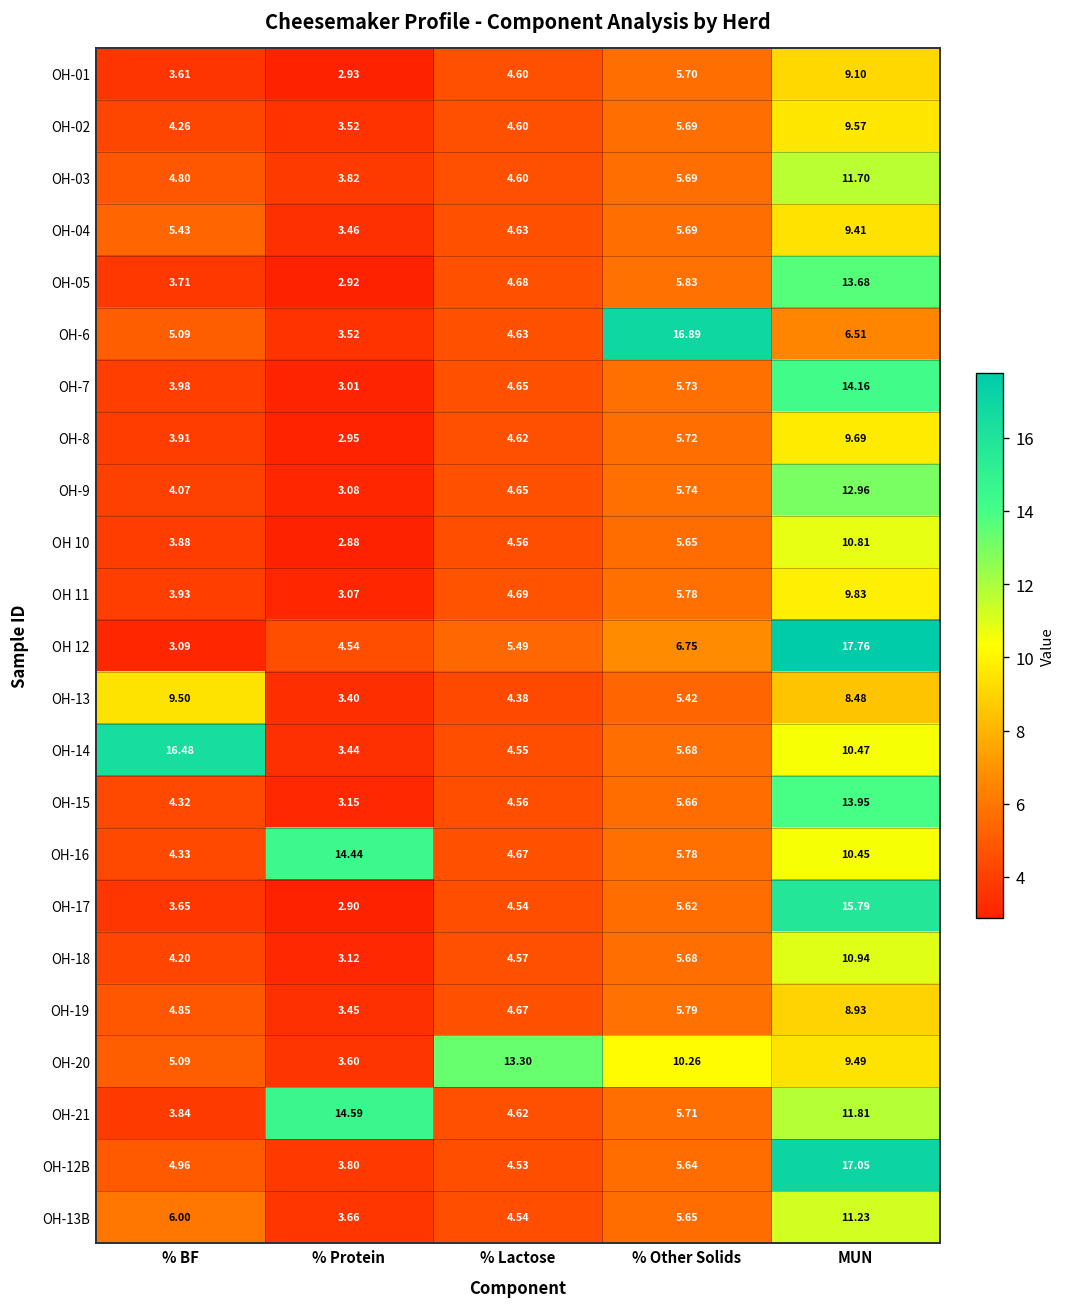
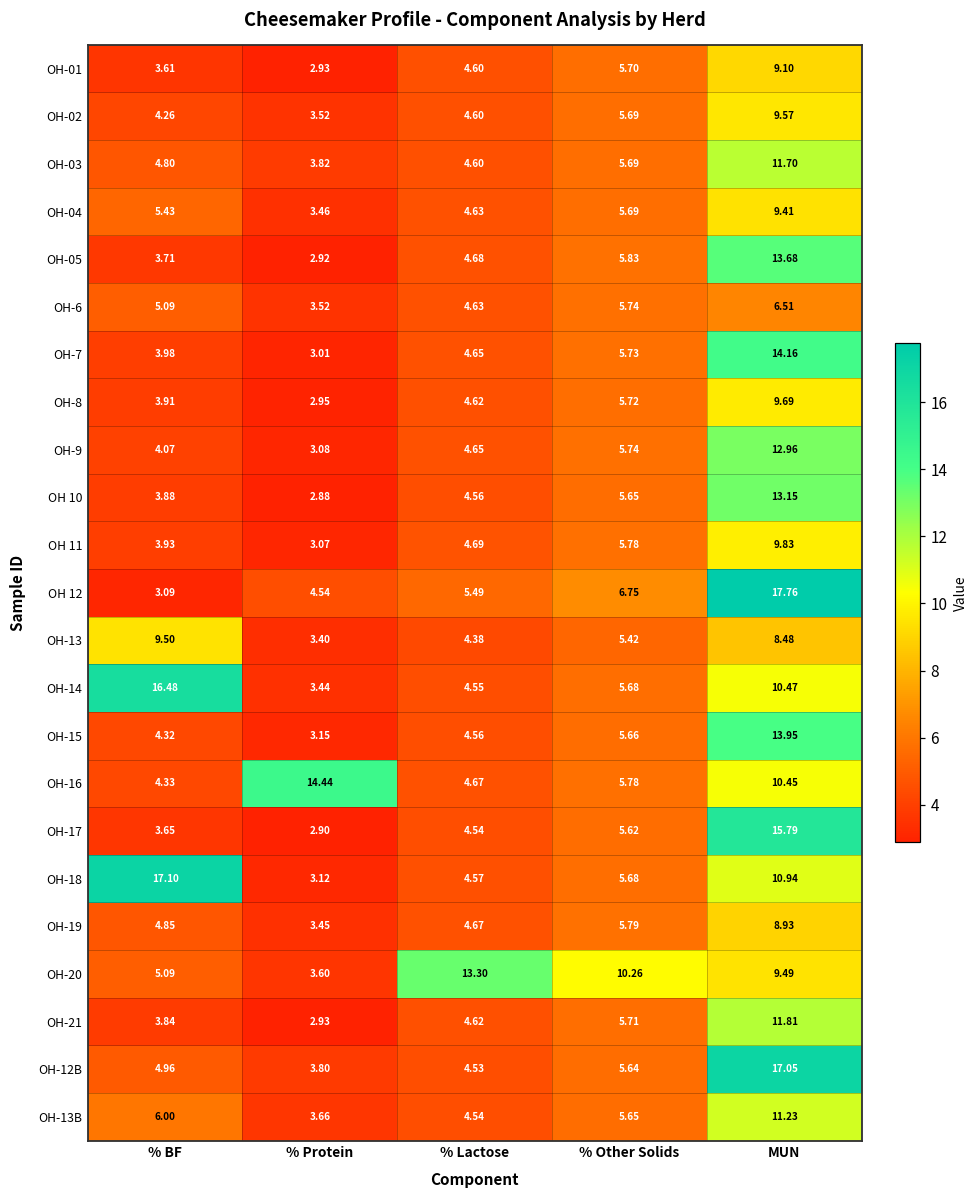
  {
    "OH-01": {
      "% BF": 3.61,
      "% Protein": 2.93,
      "% Lactose": 4.60,
      "% Other Solids": 5.70,
      "MUN": 9.10
    },
    "OH-02": {
      "% BF": 4.26,
      "% Protein": 3.52,
      "% Lactose": 4.60,
      "% Other Solids": 5.69,
      "MUN": 9.57
    },
    "OH-03": {
      "% BF": 4.80,
      "% Protein": 3.82,
      "% Lactose": 4.60,
      "% Other Solids": 5.69,
      "MUN": 11.70
    },
    "OH-04": {
      "% BF": 5.43,
      "% Protein": 3.46,
      "% Lactose": 4.63,
      "% Other Solids": 5.69,
      "MUN": 9.41
    },
    "OH-05": {
      "% BF": 3.71,
      "% Protein": 2.92,
      "% Lactose": 4.68,
      "% Other Solids": 5.83,
      "MUN": 13.68
    },
    "OH-6": {
      "% BF": 5.09,
      "% Protein": 3.52,
      "% Lactose": 4.63,
-     "% Other Solids": 16.89,
+     "% Other Solids": 5.74,
      "MUN": 6.51
    },
    "OH-7": {
      "% BF": 3.98,
      "% Protein": 3.01,
      "% Lactose": 4.65,
      "% Other Solids": 5.73,
      "MUN": 14.16
    },
    "OH-8": {
      "% BF": 3.91,
      "% Protein": 2.95,
      "% Lactose": 4.62,
      "% Other Solids": 5.72,
      "MUN": 9.69
    },
    "OH-9": {
      "% BF": 4.07,
      "% Protein": 3.08,
      "% Lactose": 4.65,
      "% Other Solids": 5.74,
      "MUN": 12.96
    },
    "OH 10": {
      "% BF": 3.88,
      "% Protein": 2.88,
      "% Lactose": 4.56,
      "% Other Solids": 5.65,
-     "MUN": 10.81
+     "MUN": 13.15
    },
    "OH 11": {
      "% BF": 3.93,
      "% Protein": 3.07,
      "% Lactose": 4.69,
      "% Other Solids": 5.78,
      "MUN": 9.83
    },
    "OH 12": {
      "% BF": 3.09,
      "% Protein": 4.54,
      "% Lactose": 5.49,
      "% Other Solids": 6.75,
      "MUN": 17.76
    },
    "OH-13": {
      "% BF": 9.50,
      "% Protein": 3.40,
      "% Lactose": 4.38,
      "% Other Solids": 5.42,
      "MUN": 8.48
    },
    "OH-14": {
      "% BF": 16.48,
      "% Protein": 3.44,
      "% Lactose": 4.55,
      "% Other Solids": 5.68,
      "MUN": 10.47
    },
    "OH-15": {
      "% BF": 4.32,
      "% Protein": 3.15,
      "% Lactose": 4.56,
      "% Other Solids": 5.66,
      "MUN": 13.95
    },
    "OH-16": {
      "% BF": 4.33,
      "% Protein": 14.44,
      "% Lactose": 4.67,
      "% Other Solids": 5.78,
      "MUN": 10.45
    },
    "OH-17": {
      "% BF": 3.65,
      "% Protein": 2.90,
      "% Lactose": 4.54,
      "% Other Solids": 5.62,
      "MUN": 15.79
    },
    "OH-18": {
-     "% BF": 4.20,
+     "% BF": 17.10,
      "% Protein": 3.12,
      "% Lactose": 4.57,
      "% Other Solids": 5.68,
      "MUN": 10.94
    },
    "OH-19": {
      "% BF": 4.85,
      "% Protein": 3.45,
      "% Lactose": 4.67,
      "% Other Solids": 5.79,
      "MUN": 8.93
    },
    "OH-20": {
      "% BF": 5.09,
      "% Protein": 3.60,
      "% Lactose": 13.30,
      "% Other Solids": 10.26,
      "MUN": 9.49
    },
    "OH-21": {
      "% BF": 3.84,
-     "% Protein": 14.59,
+     "% Protein": 2.93,
      "% Lactose": 4.62,
      "% Other Solids": 5.71,
      "MUN": 11.81
    },
    "OH-12B": {
      "% BF": 4.96,
      "% Protein": 3.80,
      "% Lactose": 4.53,
      "% Other Solids": 5.64,
      "MUN": 17.05
    },
    "OH-13B": {
      "% BF": 6.00,
      "% Protein": 3.66,
      "% Lactose": 4.54,
      "% Other Solids": 5.65,
      "MUN": 11.23
    }
  }
